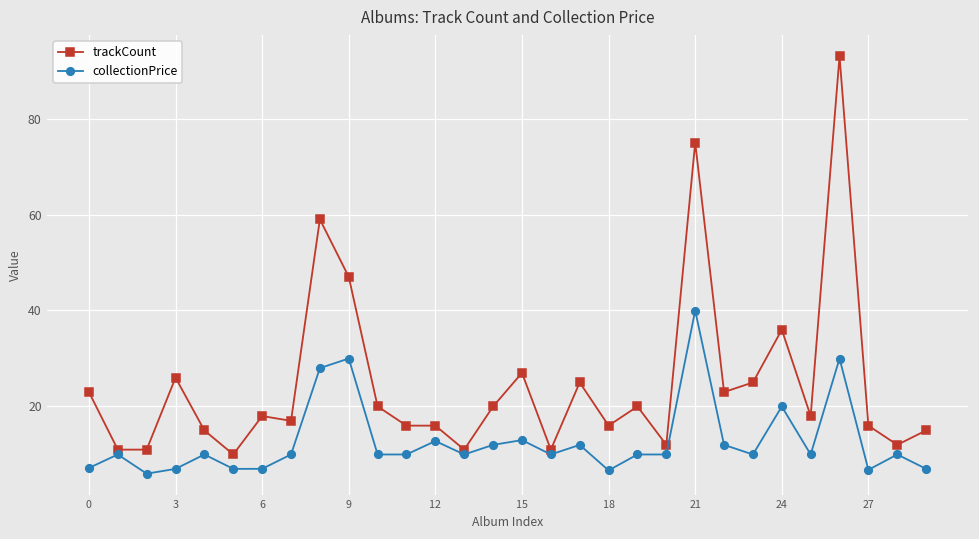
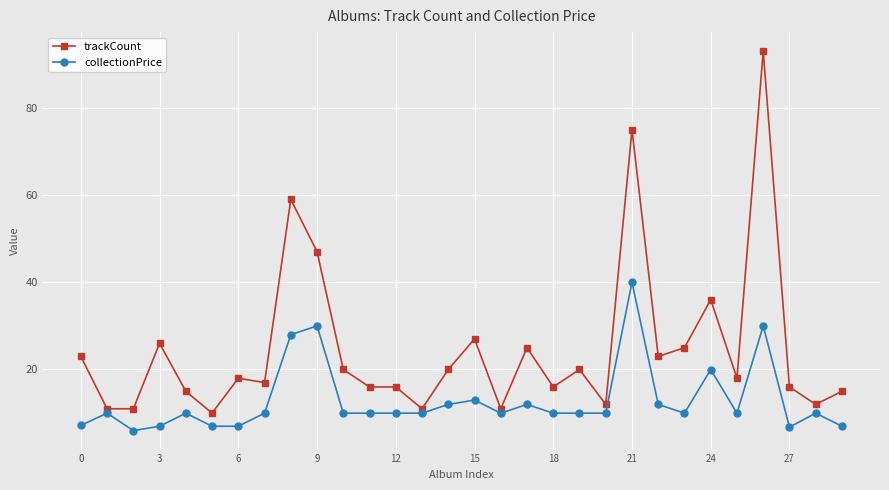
  {
    "trackCount": {
      "0": 23,
      "3": 26,
      "6": 18,
      "9": 47,
      "12": 16,
      "15": 27,
      "18": 16,
      "21": 75,
      "24": 36,
      "27": 16
    },
    "collectionPrice": {
      "0": 7,
      "3": 7,
      "6": 7,
      "9": 30,
-     "12": 13,
+     "12": 10,
      "15": 13,
-     "18": 7,
+     "18": 10,
      "21": 40,
      "24": 20,
      "27": 7
    }
  }
